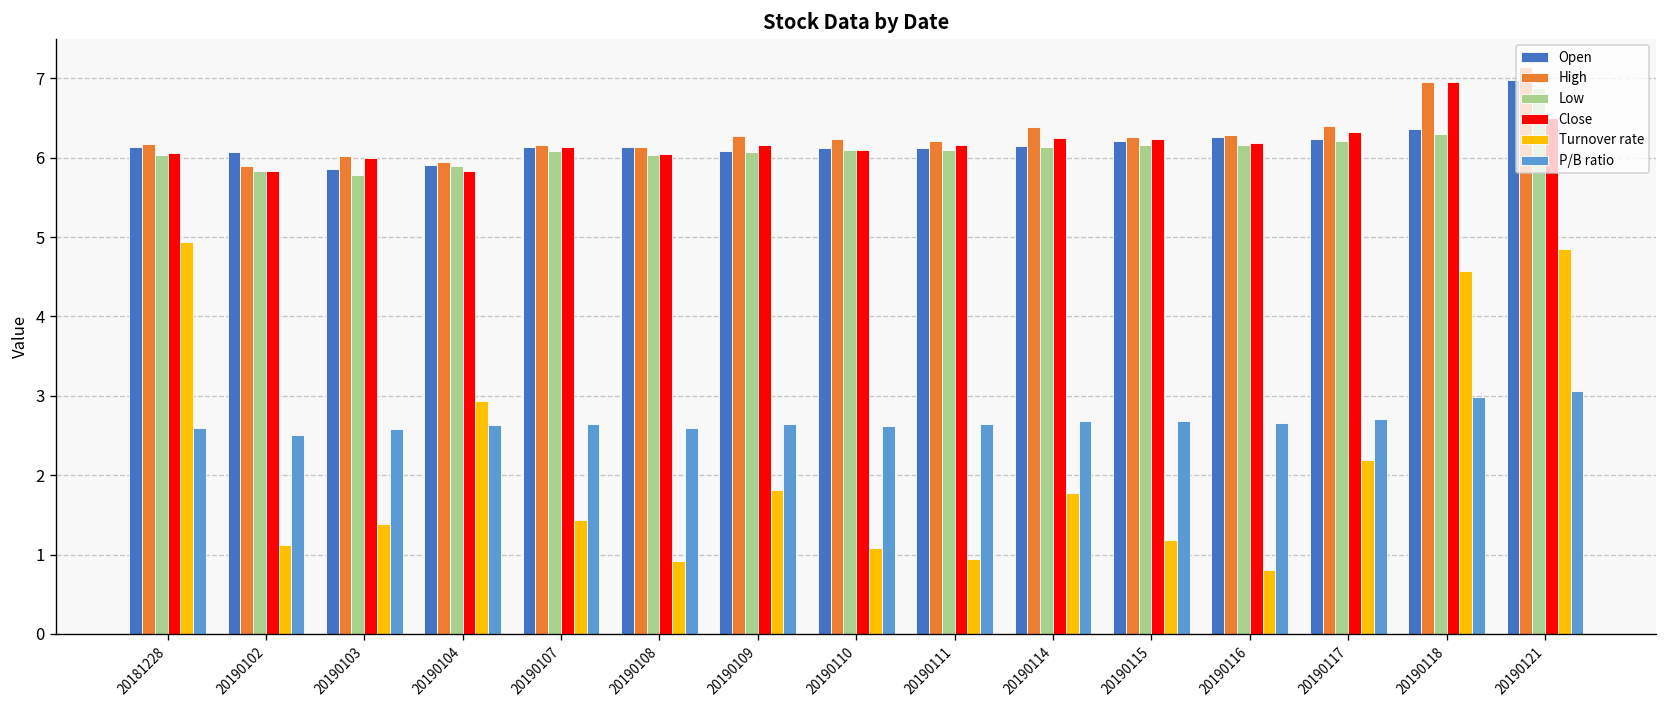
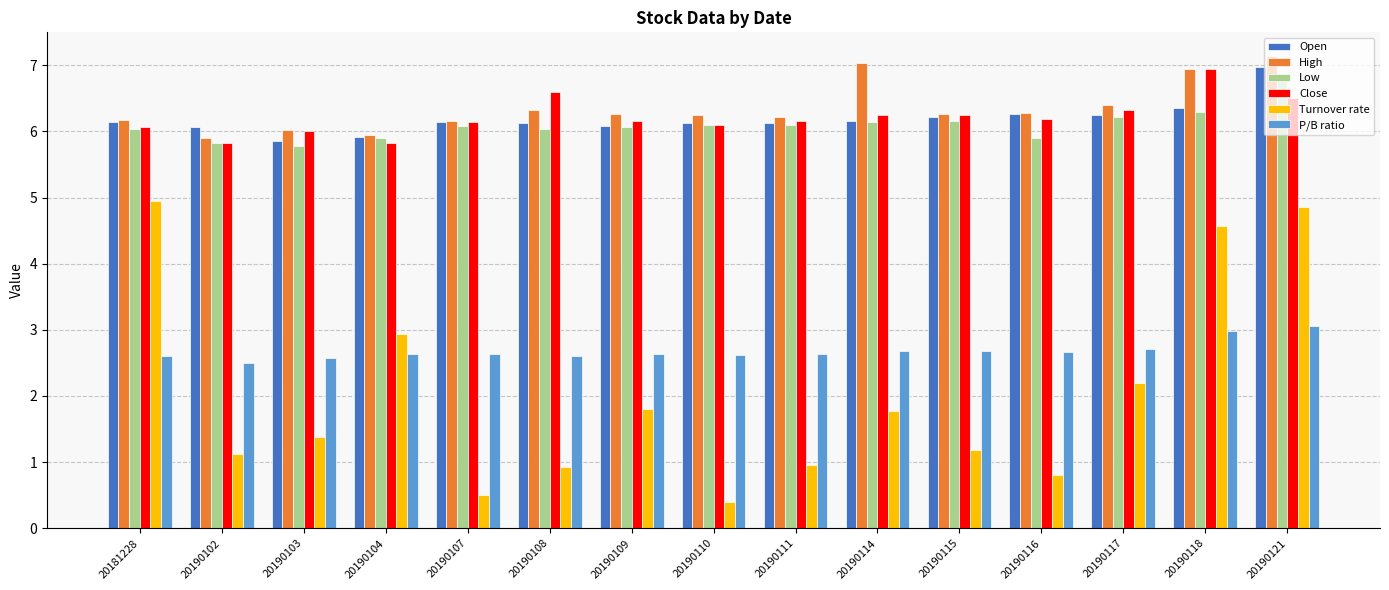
  {
    "High": {
      "20181228": 6.2,
      "20190102": 5.9,
      "20190103": 6.0,
      "20190104": 6.0,
      "20190107": 6.2,
-     "20190108": 6.1,
+     "20190108": 6.3,
      "20190109": 6.3,
      "20190110": 6.2,
      "20190111": 6.2,
-     "20190114": 6.4,
+     "20190114": 7.0,
      "20190115": 6.3,
      "20190116": 6.3,
      "20190117": 6.4,
      "20190118": 7.0
    },
    "Low": {
      "20181228": 6.0,
      "20190102": 5.8,
      "20190103": 5.8,
      "20190104": 5.9,
      "20190107": 6.1,
      "20190108": 6.0,
      "20190109": 6.1,
      "20190110": 6.1,
      "20190111": 6.1,
      "20190114": 6.1,
      "20190115": 6.2,
-     "20190116": 6.2,
+     "20190116": 5.9,
      "20190117": 6.2,
      "20190118": 6.3
    },
    "Close": {
      "20181228": 6.1,
      "20190102": 5.8,
      "20190103": 6.0,
      "20190104": 5.8,
      "20190107": 6.1,
-     "20190108": 6.1,
+     "20190108": 6.6,
      "20190109": 6.2,
      "20190110": 6.1,
      "20190111": 6.2,
      "20190114": 6.3,
      "20190115": 6.2,
      "20190116": 6.2,
      "20190117": 6.3,
      "20190118": 7.0
    },
    "Turnover rate": {
      "20181228": 4.9,
      "20190102": 1.1,
      "20190103": 1.4,
      "20190104": 2.9,
-     "20190107": 1.4,
+     "20190107": 0.5,
      "20190108": 0.9,
      "20190109": 1.8,
-     "20190110": 1.1,
+     "20190110": 0.4,
      "20190111": 1.0,
      "20190114": 1.8,
      "20190115": 1.2,
      "20190116": 0.8,
      "20190117": 2.2,
      "20190118": 4.6,
      "20190121": 4.9
    }
  }
